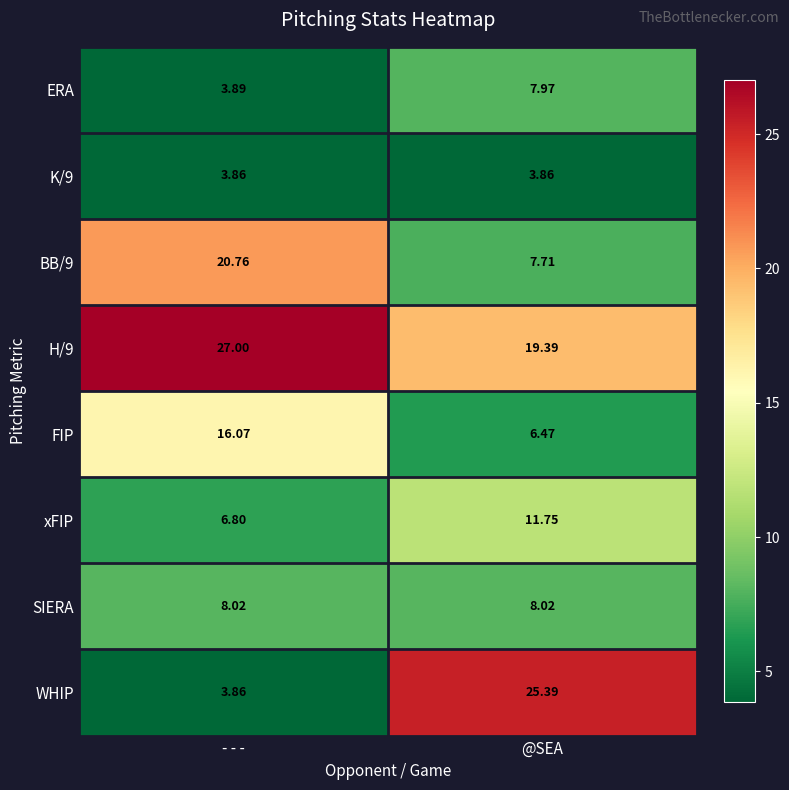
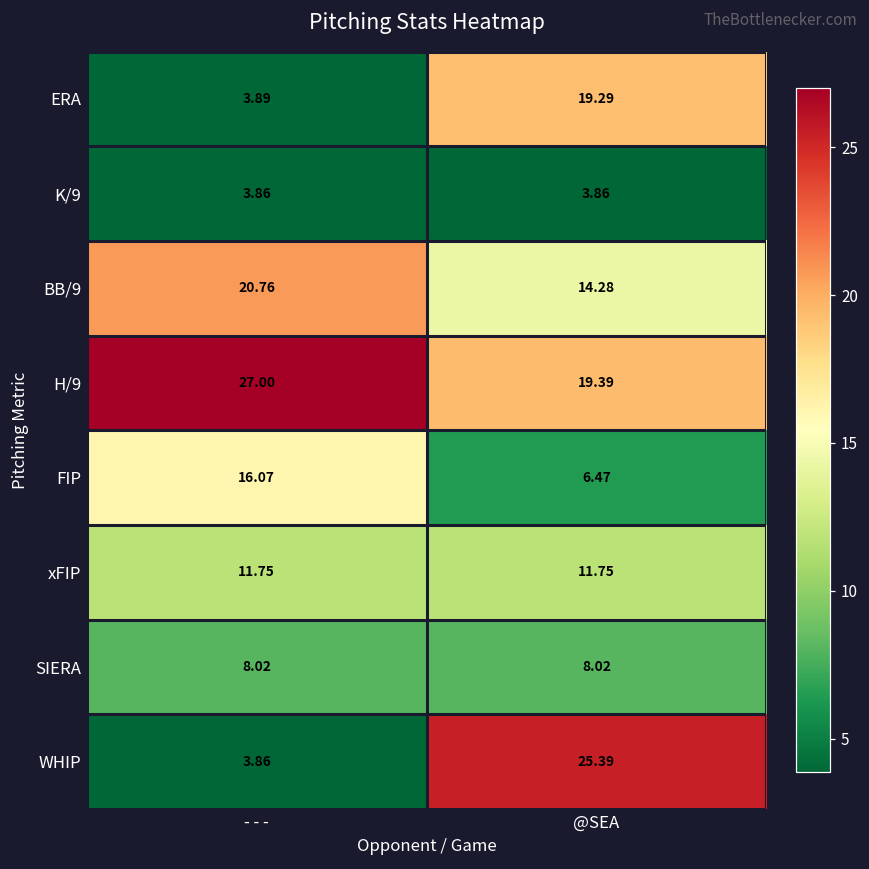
  {
    "ERA": {
      "- - -": 3.89,
-     "@SEA": 7.97
+     "@SEA": 19.29
    },
    "K/9": {
      "- - -": 3.86,
      "@SEA": 3.86
    },
    "BB/9": {
      "- - -": 20.76,
-     "@SEA": 7.71
+     "@SEA": 14.28
    },
    "H/9": {
      "- - -": 27.00,
      "@SEA": 19.39
    },
    "FIP": {
      "- - -": 16.07,
      "@SEA": 6.47
    },
    "xFIP": {
-     "- - -": 6.80,
+     "- - -": 11.75,
      "@SEA": 11.75
    },
    "SIERA": {
      "- - -": 8.02,
      "@SEA": 8.02
    },
    "WHIP": {
      "- - -": 3.86,
      "@SEA": 25.39
    }
  }
